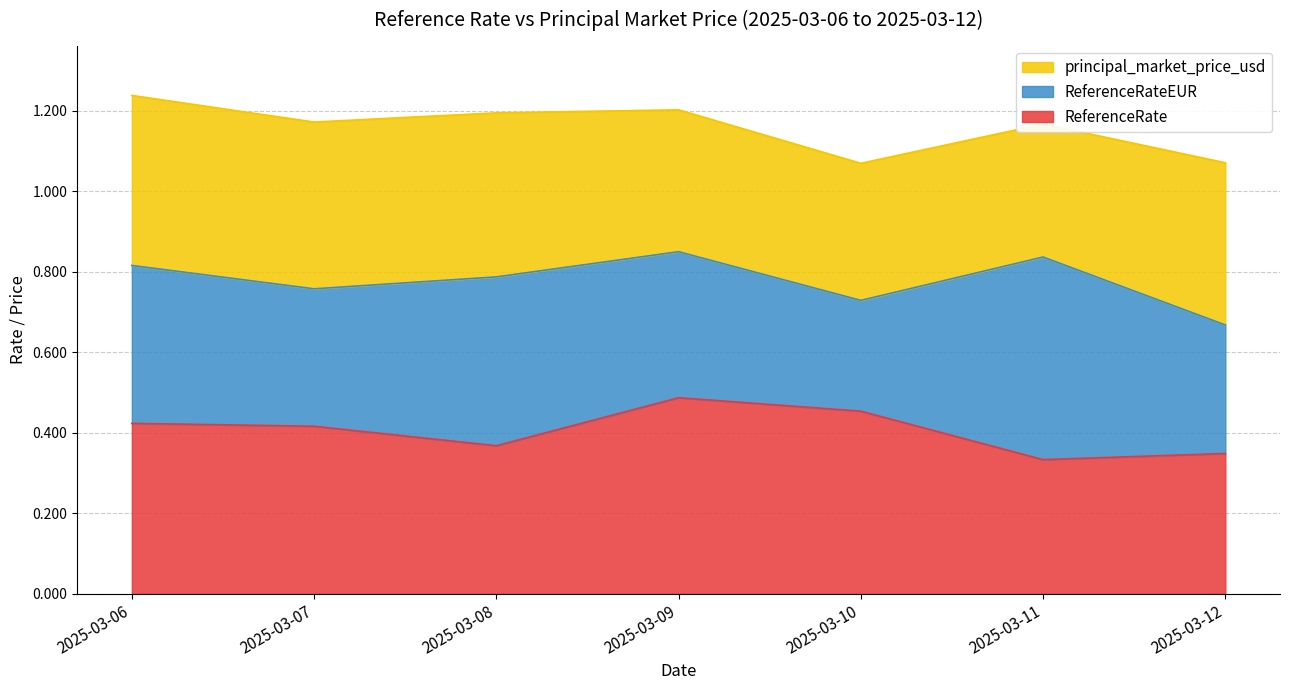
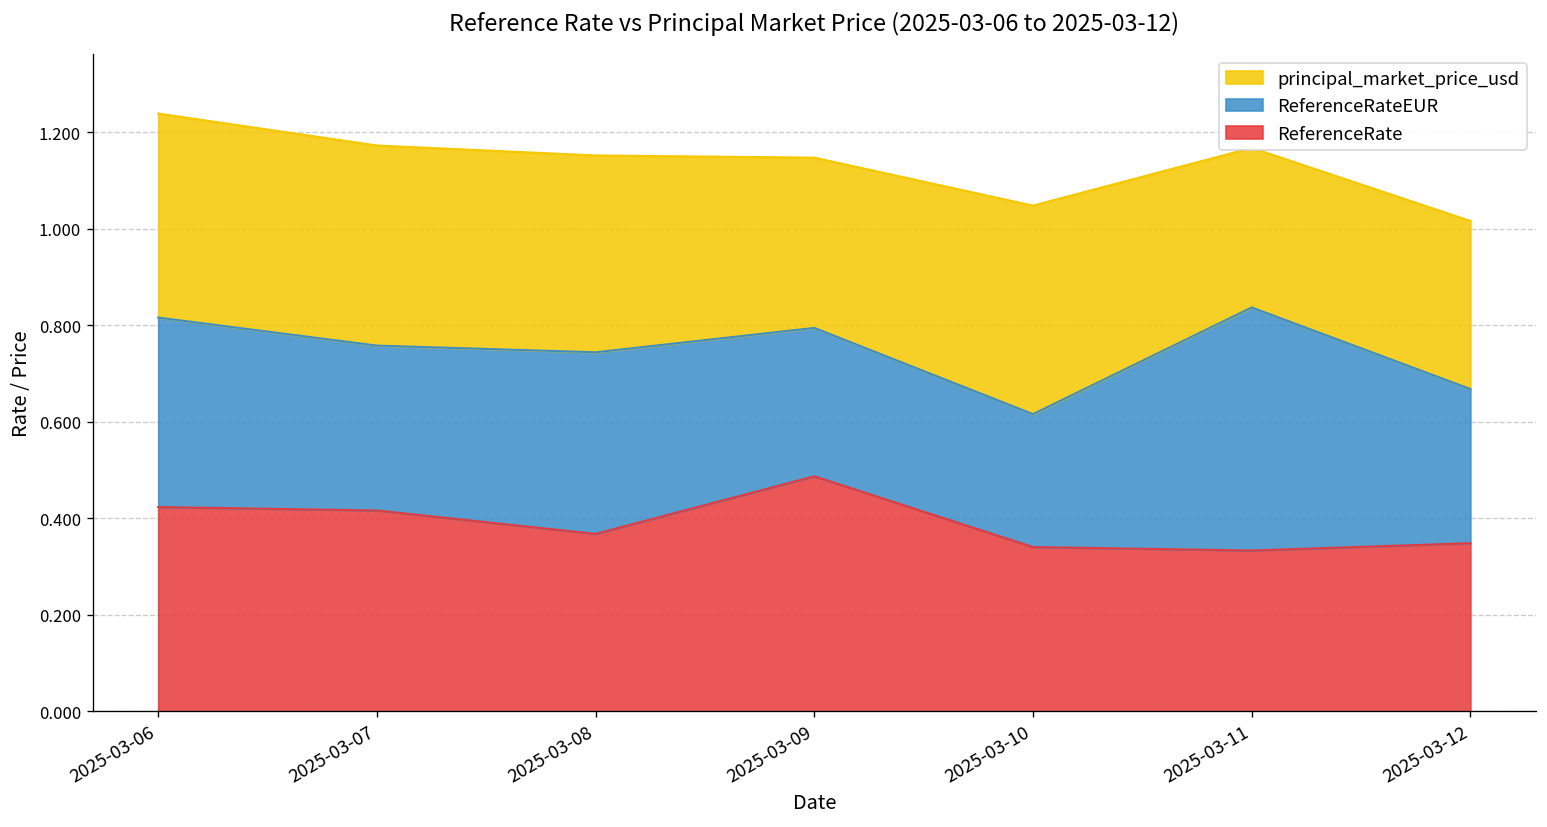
  {
    "ReferenceRate": {
      "2025-03-06": 0.42,
      "2025-03-07": 0.42,
      "2025-03-08": 0.37,
      "2025-03-09": 0.49,
-     "2025-03-10": 0.45,
+     "2025-03-10": 0.34,
      "2025-03-11": 0.33,
      "2025-03-12": 0.35
    },
    "ReferenceRateEUR": {
      "2025-03-06": 0.39,
      "2025-03-07": 0.34,
-     "2025-03-08": 0.42,
-     "2025-03-09": 0.36,
+     "2025-03-08": 0.38,
+     "2025-03-09": 0.31,
      "2025-03-10": 0.28,
      "2025-03-11": 0.50,
      "2025-03-12": 0.32
    },
    "principal_market_price_usd": {
      "2025-03-06": 0.42,
      "2025-03-07": 0.41,
      "2025-03-08": 0.41,
      "2025-03-09": 0.35,
-     "2025-03-10": 0.34,
-     "2025-03-12": 0.40
+     "2025-03-10": 0.43,
+     "2025-03-12": 0.35
    }
  }
